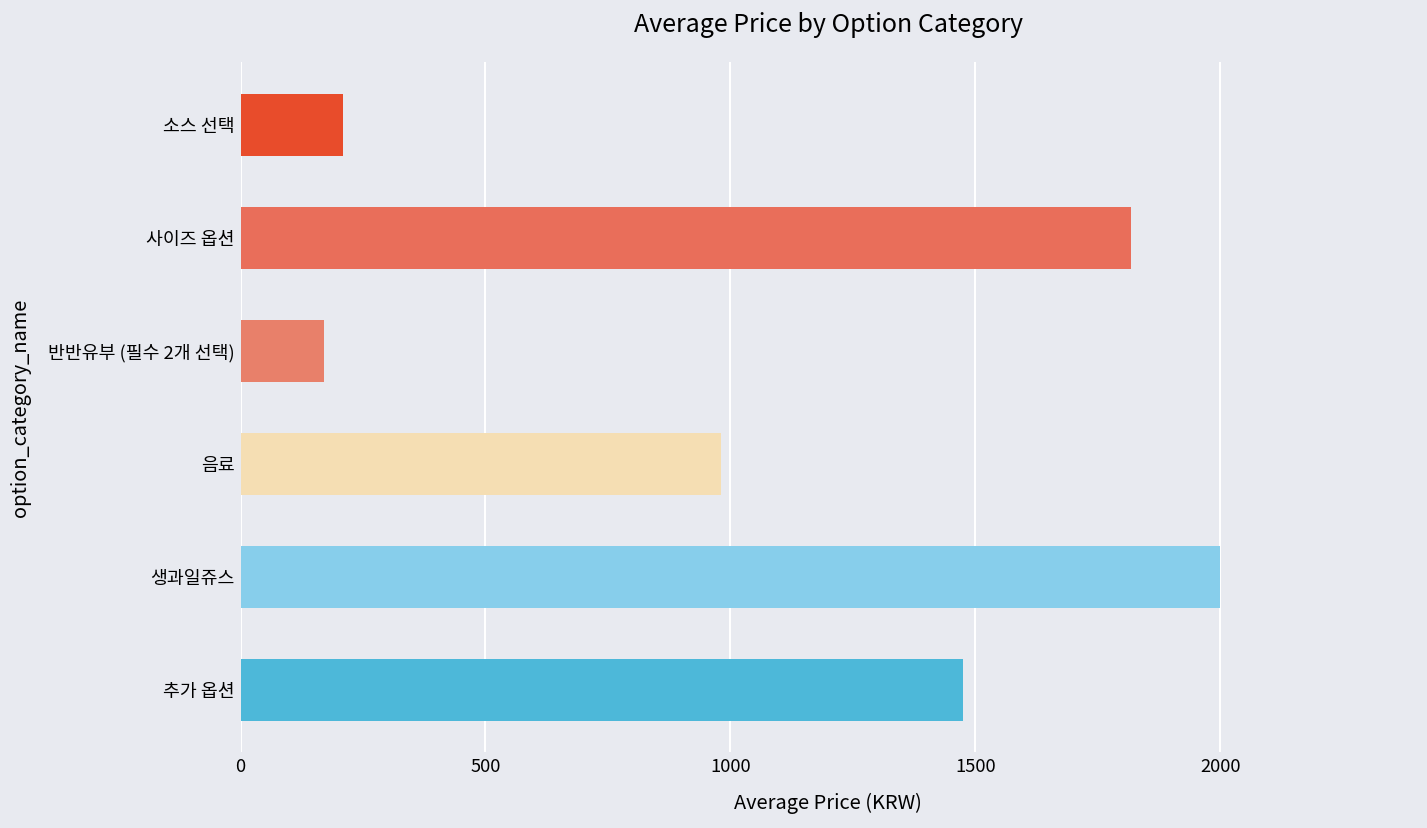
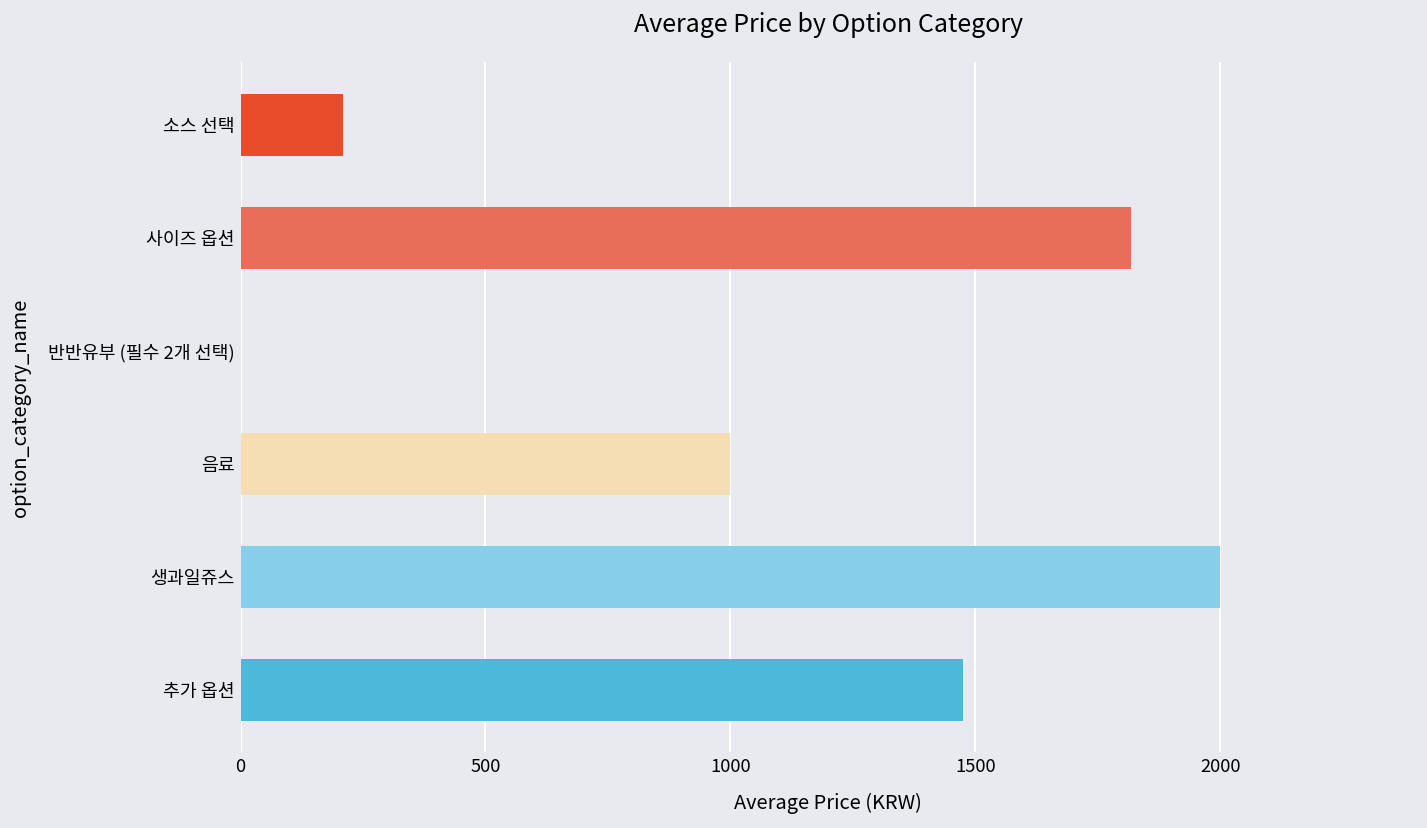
  {
    "소스 선택": 210,
    "사이즈 옵션": 1820,
-   "반반유부 (필수 2개 선택)": 170,
-   "음료": 980,
+   "반반유부 (필수 2개 선택)": 0,
+   "음료": 1000,
    "생과일쥬스": 2000,
    "추가 옵션": 1480
  }
